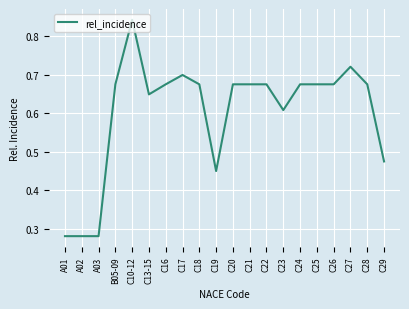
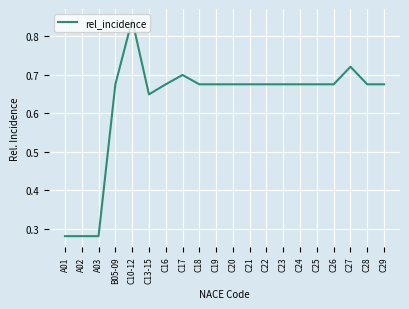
  {
    "A01": 0.28,
    "A02": 0.28,
    "A03": 0.28,
    "B05-09": 0.68,
    "C13-15": 0.65,
    "C16": 0.68,
    "C17": 0.70,
    "C18": 0.68,
-   "C19": 0.45,
+   "C19": 0.68,
    "C20": 0.68,
    "C21": 0.68,
    "C22": 0.68,
-   "C23": 0.61,
+   "C23": 0.68,
    "C24": 0.68,
    "C25": 0.68,
    "C26": 0.68,
    "C27": 0.72,
    "C28": 0.68,
-   "C29": 0.48
+   "C29": 0.68
  }
